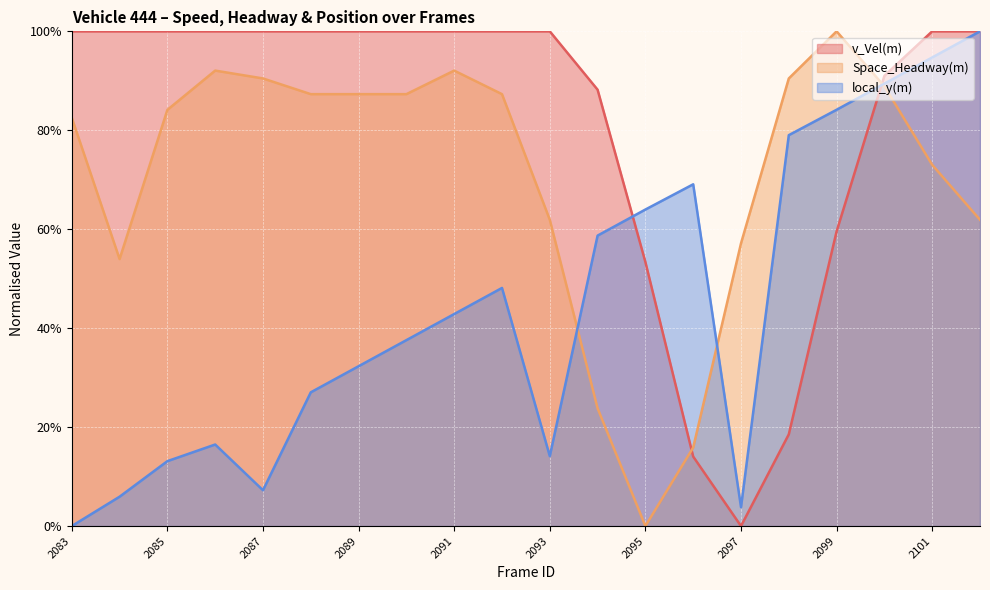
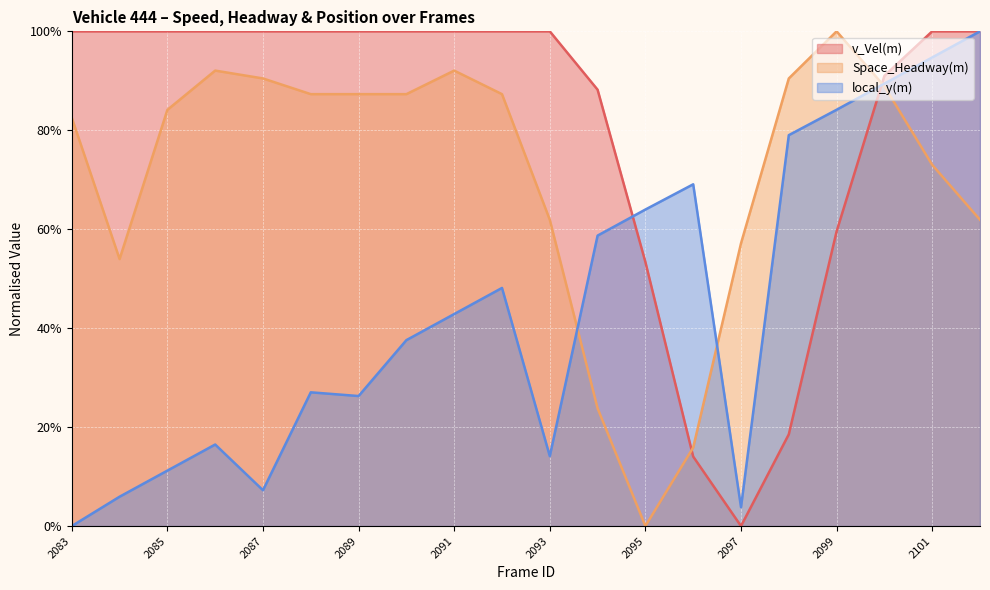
  {
    "local_y(m)": {
      "2083": "0%",
-     "2085": "13%",
+     "2085": "11%",
      "2087": "7%",
-     "2089": "32%",
+     "2089": "26%",
      "2091": "43%",
      "2093": "14%",
      "2095": "64%",
      "2097": "4%",
      "2099": "84%"
    }
  }
